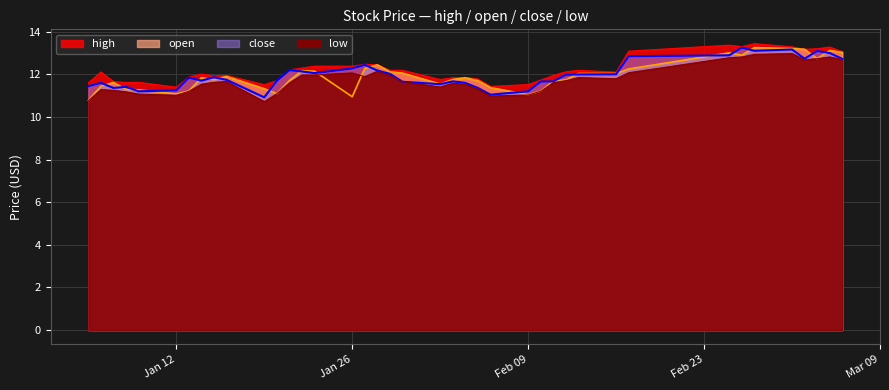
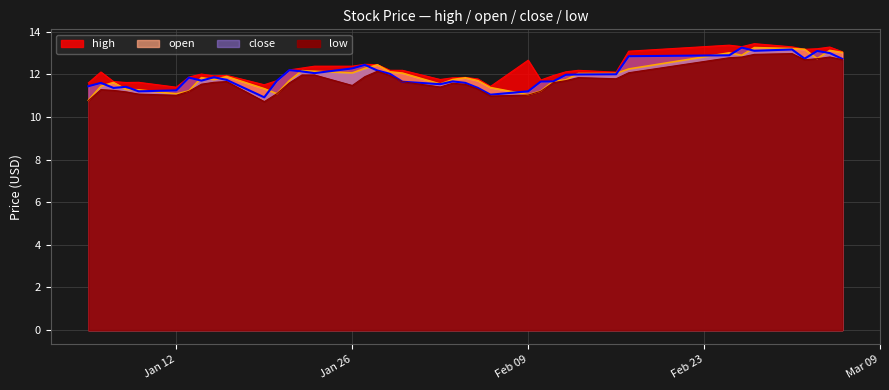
  {
    "high": {
      "Jan 12": 11.4,
-     "Feb 09": 11.5
+     "Feb 09": 12.7
    },
    "open": {
-     "Jan 26": 11.0
+     "Jan 26": 12.1
    },
    "close": {
      "Jan 12": 11.3,
      "Feb 09": 11.2
    },
    "low": {
-     "Jan 26": 12.1
+     "Jan 26": 11.5
    }
  }
